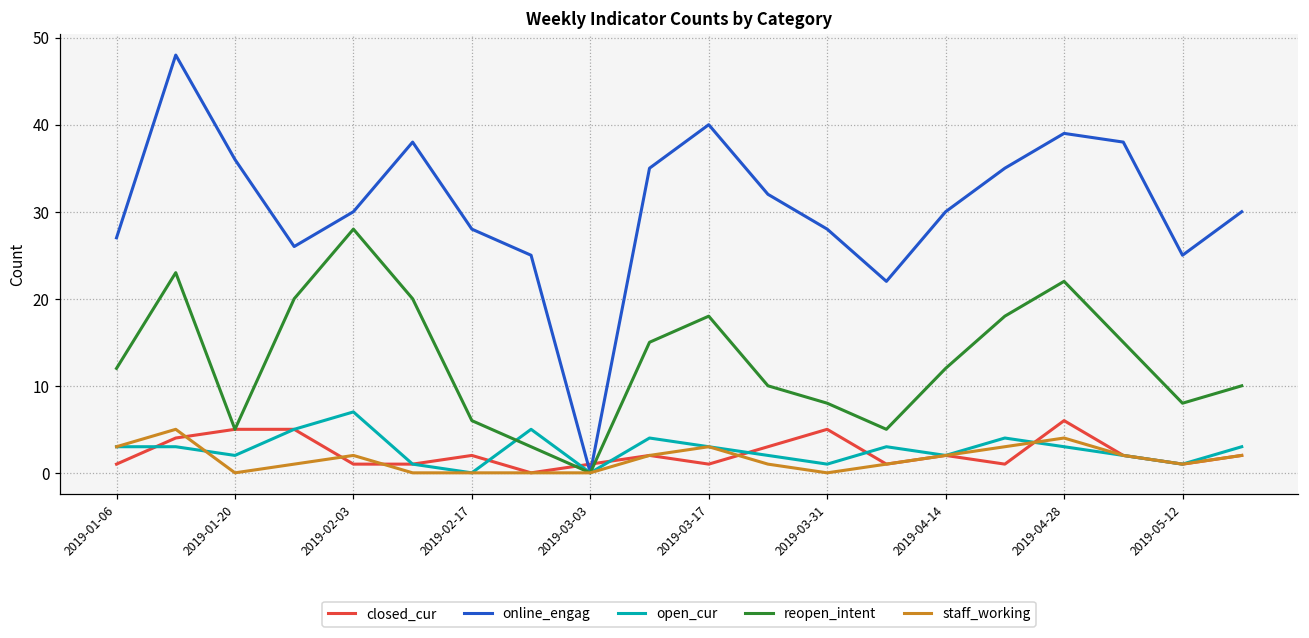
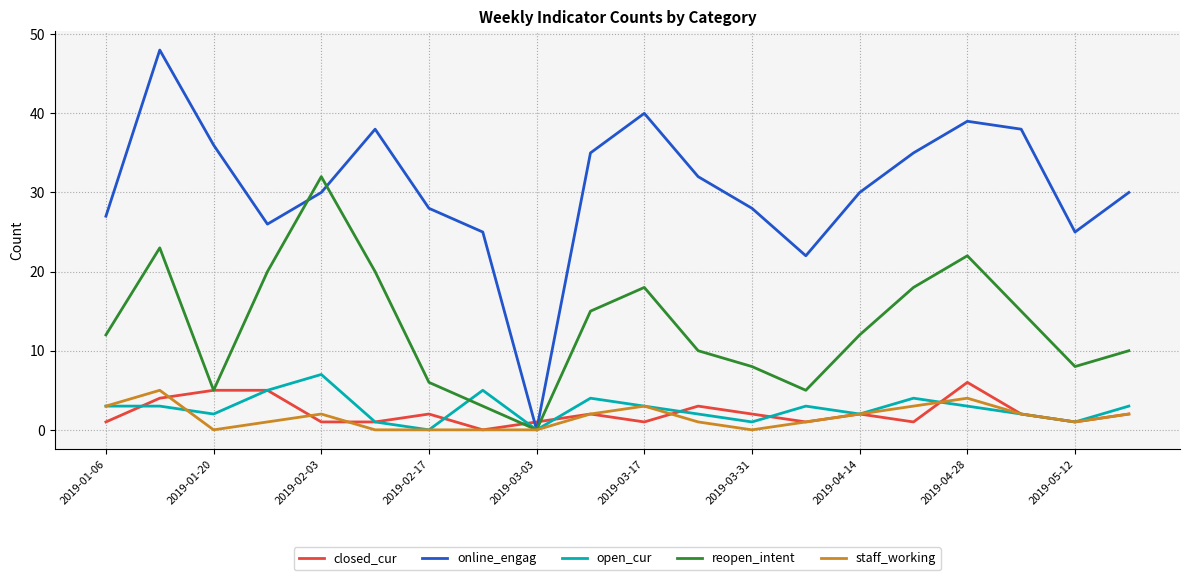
  {
    "closed_cur": {
      "2019-01-06": 1,
      "2019-02-03": 1,
      "2019-02-17": 2,
      "2019-03-03": 1,
      "2019-03-17": 1,
-     "2019-03-31": 5,
+     "2019-03-31": 2,
      "2019-04-28": 6
    },
    "online_engag": {
      "2019-01-06": 27,
      "2019-01-20": 36,
      "2019-02-03": 30,
      "2019-02-17": 28,
      "2019-03-17": 40,
      "2019-03-31": 28,
      "2019-04-14": 30,
      "2019-04-28": 39,
      "2019-05-12": 25
    },
    "open_cur": {
      "2019-01-20": 2,
      "2019-02-03": 7,
      "2019-03-31": 1,
      "2019-04-28": 3
    },
    "reopen_intent": {
      "2019-01-06": 12,
-     "2019-02-03": 28,
+     "2019-02-03": 32,
      "2019-02-17": 6,
      "2019-03-17": 18,
      "2019-03-31": 8,
      "2019-04-14": 12,
      "2019-04-28": 22,
      "2019-05-12": 8
    },
    "staff_working": {
      "2019-01-20": 0,
      "2019-02-03": 2,
      "2019-03-31": 0,
      "2019-04-28": 4
    }
  }
